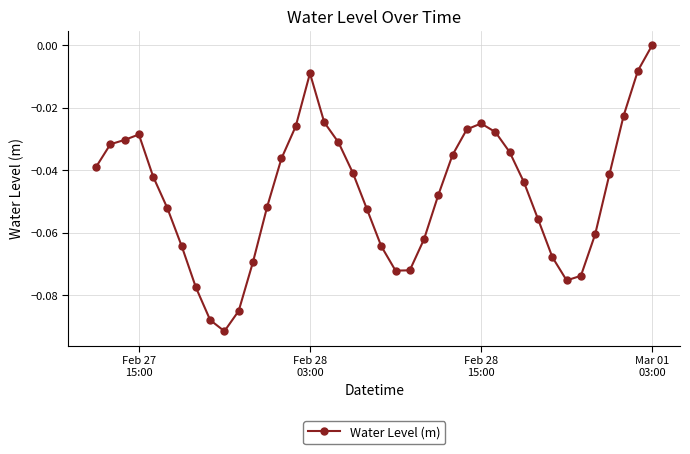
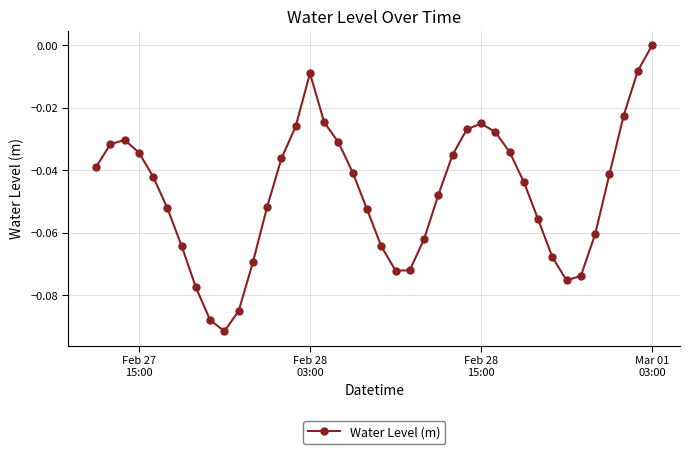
  {
-   "Feb 27 15:00": -0.029,
+   "Feb 27 15:00": -0.034,
    "Feb 28 03:00": -0.009,
    "Feb 28 15:00": -0.025,
    "Mar 01 03:00": 0.000
  }
